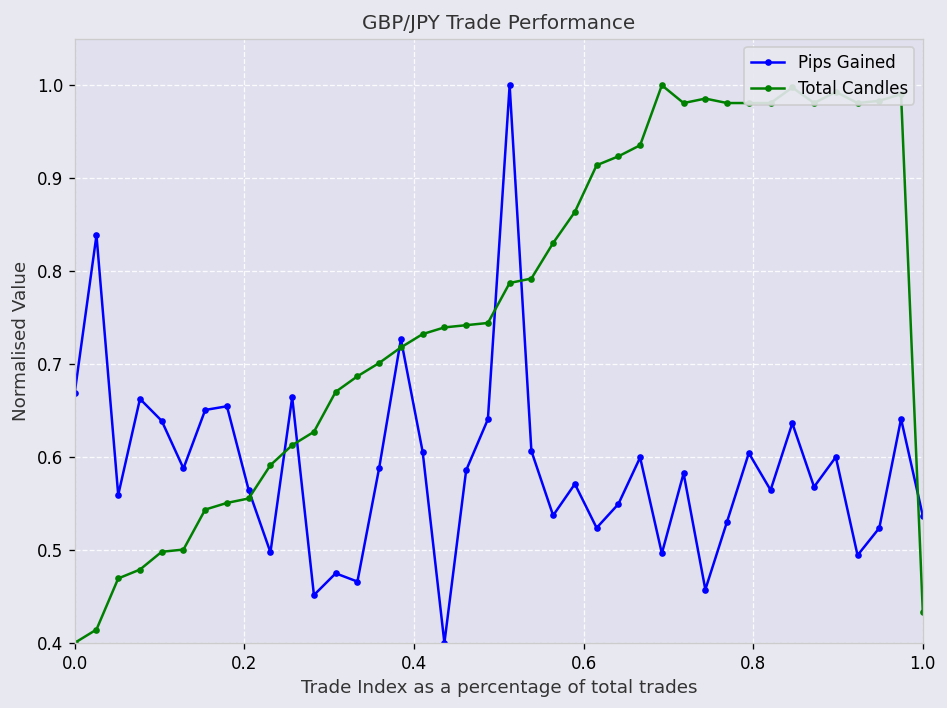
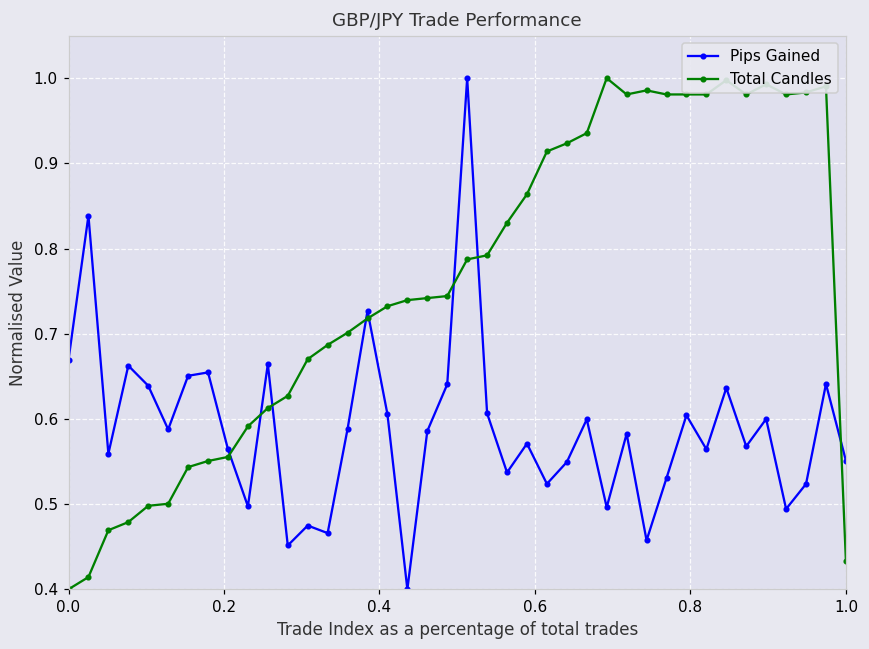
  {
    "Pips Gained": {
      "0.0": 0.67,
-     "1.0": 0.54
+     "1.0": 0.55
    },
    "Total Candles": {
      "0.0": 0.40,
      "1.0": 0.43
    }
  }
